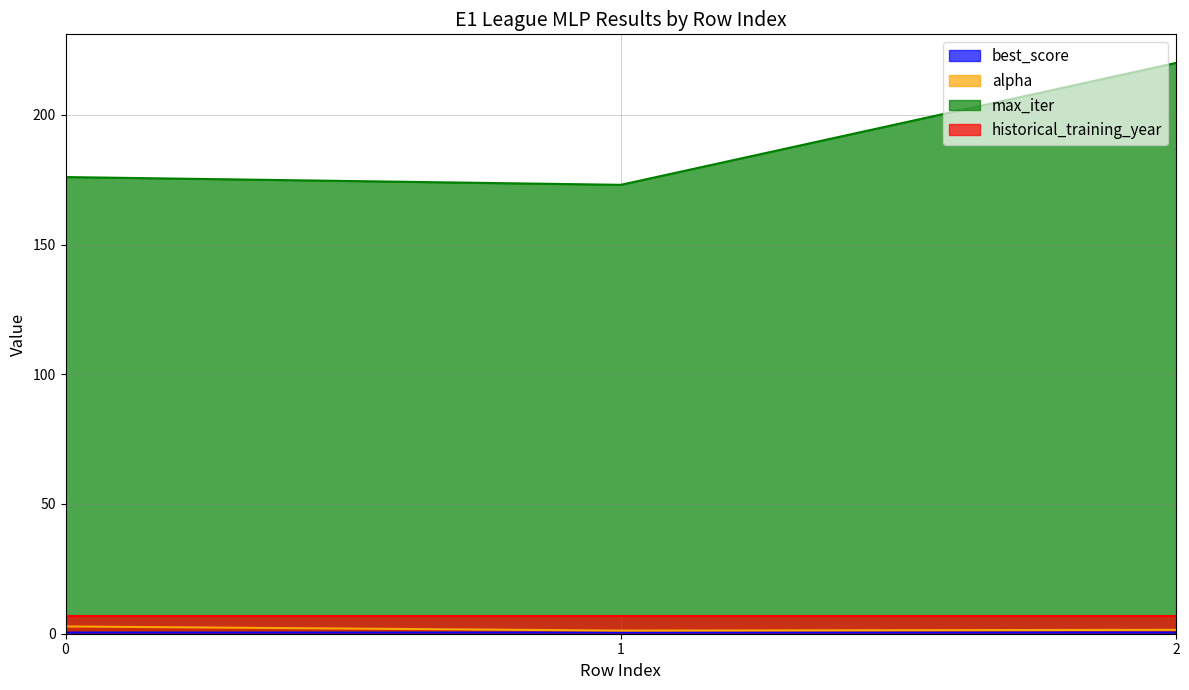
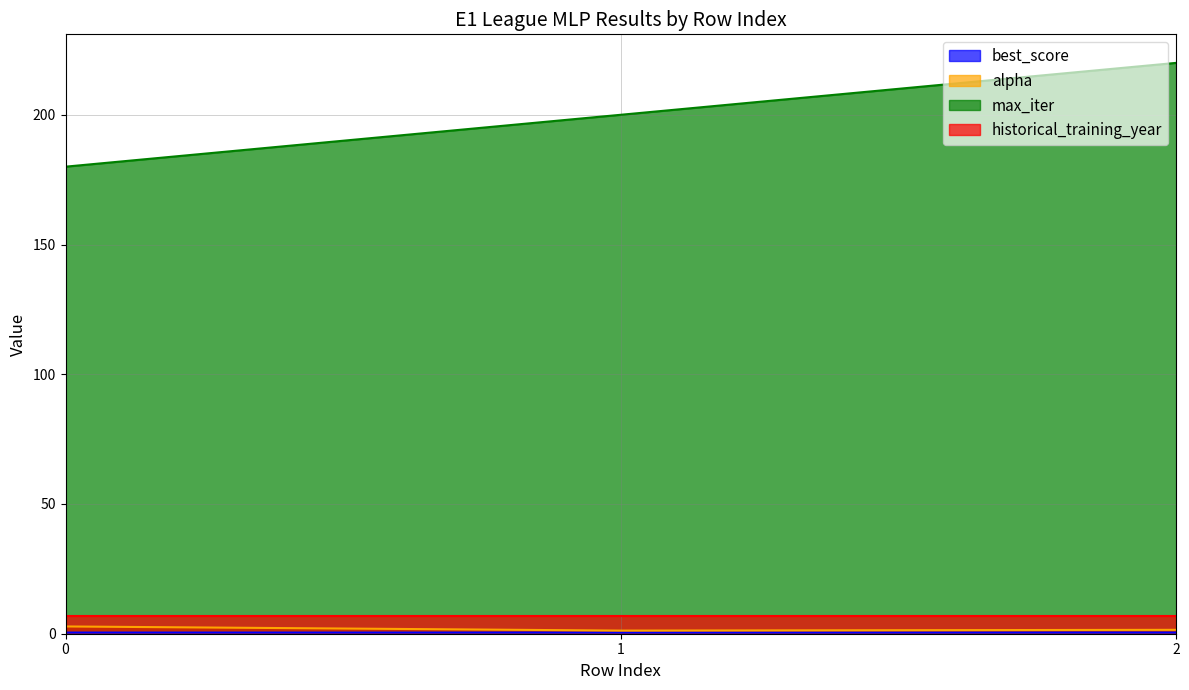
  {
    "best_score": {
      "0": 0,
      "2": 0
    },
    "alpha": {
      "0": 3,
      "2": 2
    },
    "max_iter": {
-     "0": 176,
-     "1": 173,
+     "0": 180,
+     "1": 200,
      "2": 220
    },
    "historical_training_year": {
      "0": 7,
      "1": 7,
      "2": 7
    }
  }
